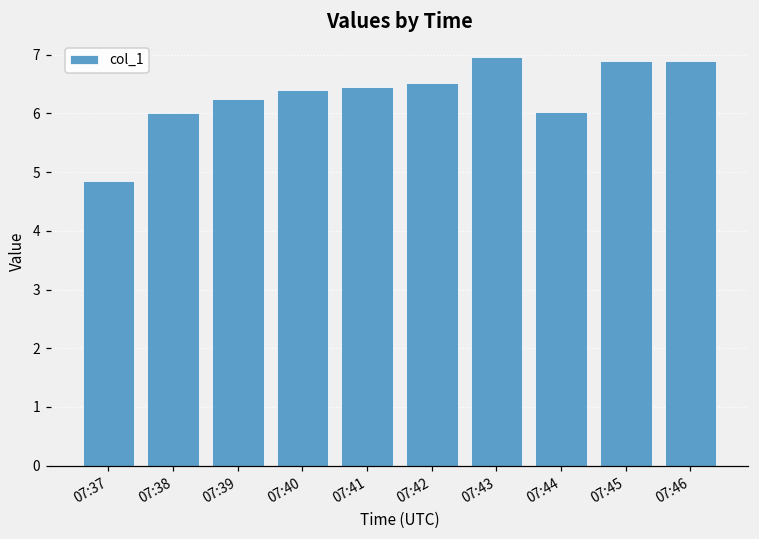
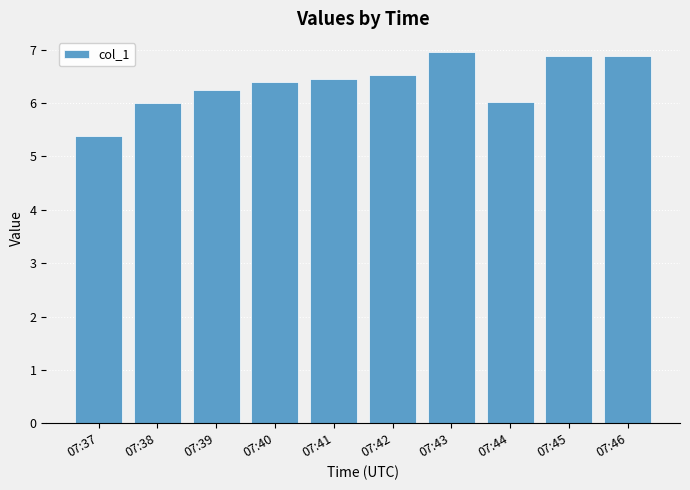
  {
-   "07:37": 4.9,
+   "07:37": 5.4,
    "07:38": 6.0,
    "07:39": 6.2,
    "07:40": 6.4,
    "07:41": 6.5,
    "07:42": 6.5,
    "07:43": 7.0,
    "07:44": 6.0,
    "07:45": 6.9,
    "07:46": 6.9
  }
